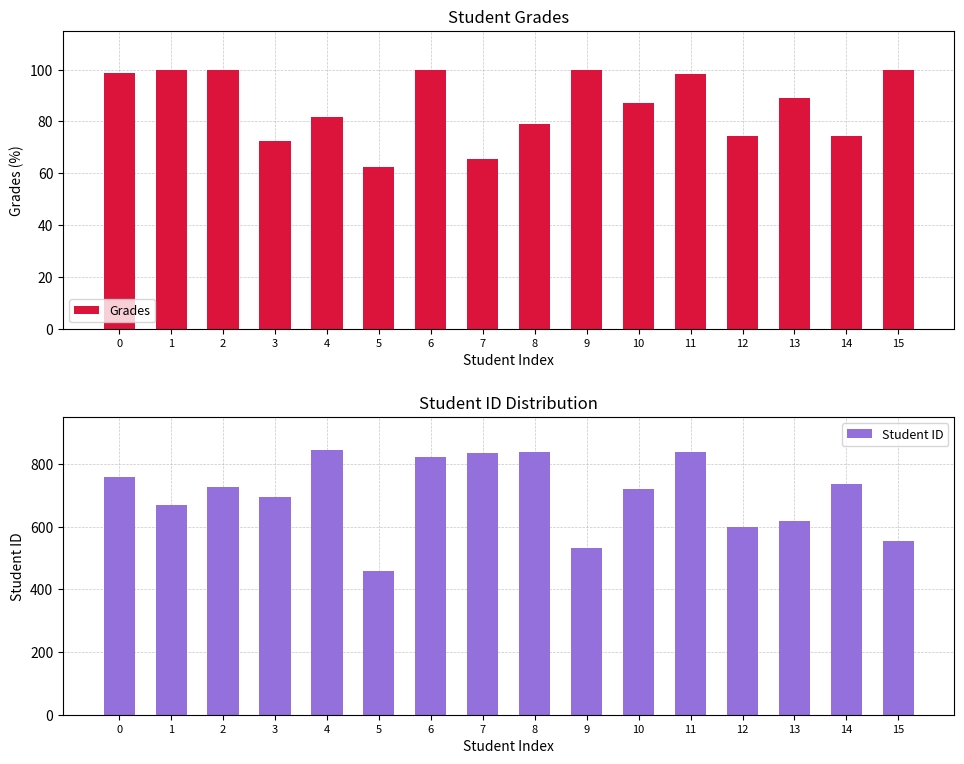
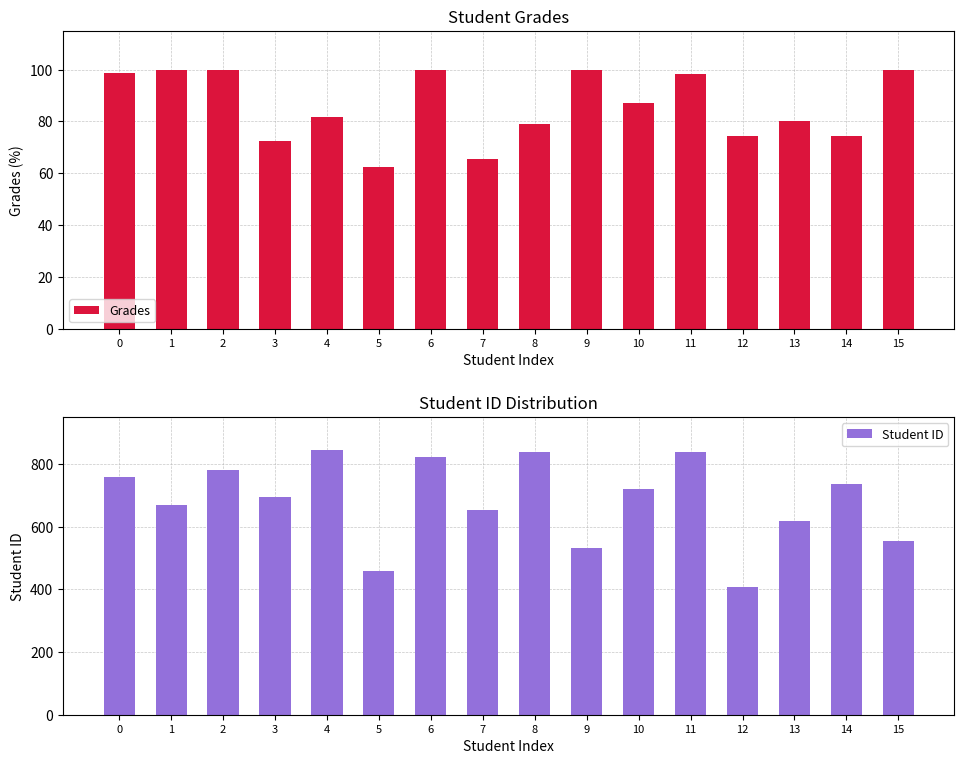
  {
    "Student Grades": {
      "0": 99,
      "1": 100,
      "2": 100,
      "3": 72,
      "4": 82,
      "5": 62,
      "6": 100,
      "7": 66,
      "8": 79,
      "9": 100,
      "10": 87,
      "11": 98,
      "12": 74,
-     "13": 89,
+     "13": 80,
      "14": 74,
      "15": 100
    },
    "Student ID Distribution": {
      "0": 760,
      "1": 670,
-     "2": 730,
+     "2": 780,
      "3": 700,
      "4": 840,
      "5": 460,
      "6": 820,
-     "7": 830,
+     "7": 650,
      "8": 840,
      "9": 530,
      "10": 720,
      "11": 840,
-     "12": 600,
+     "12": 410,
      "13": 620,
      "14": 740,
      "15": 550
    }
  }
